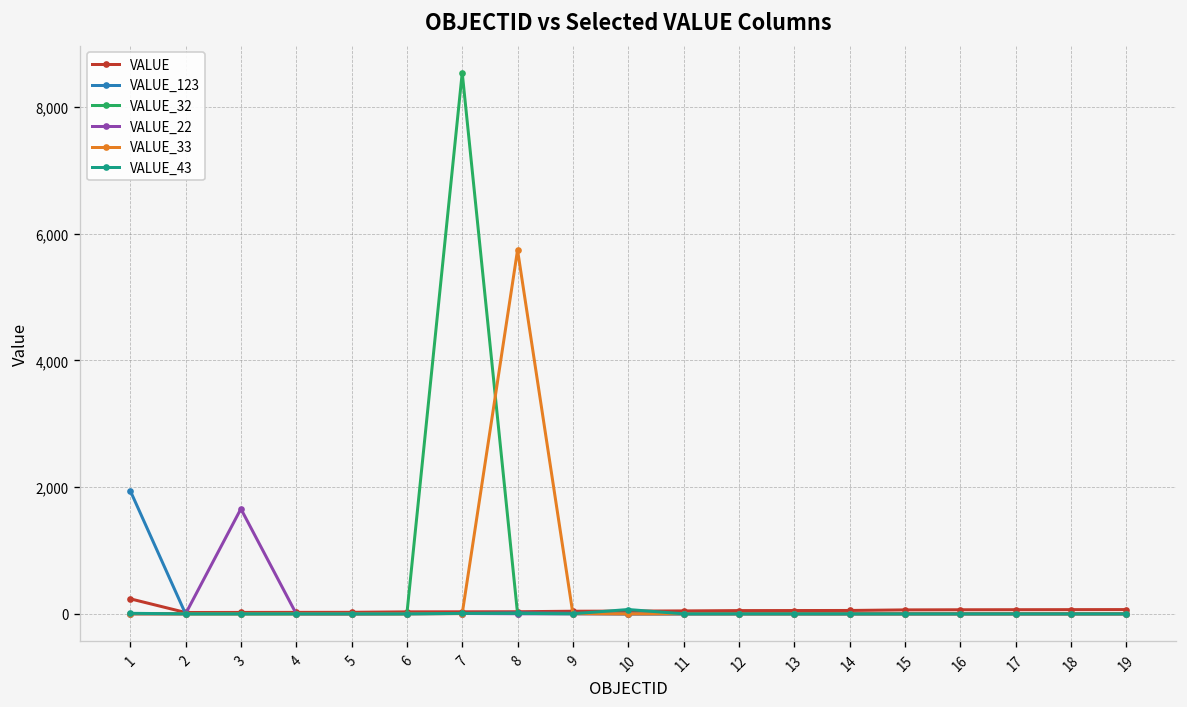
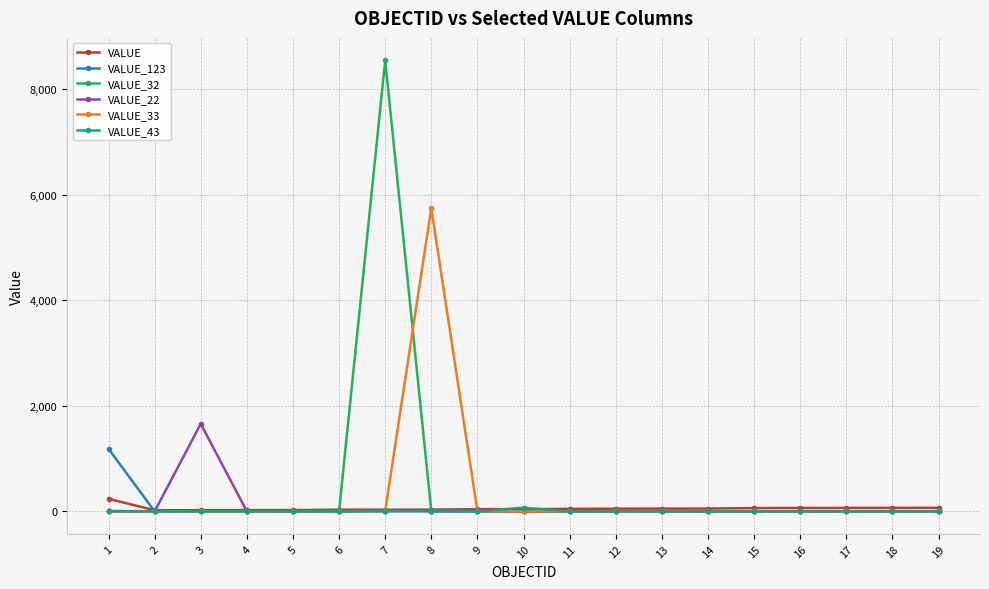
  {
    "VALUE": {
      "1": "200",
      "12": "100",
      "13": "100",
      "14": "100",
      "15": "100",
      "16": "100",
      "17": "100",
      "18": "100",
      "19": "100"
    },
    "VALUE_123": {
-     "1": "1,900"
+     "1": "1,200"
    },
    "VALUE_22": {
      "3": "1,700"
    },
    "VALUE_33": {
      "8": "5,700"
    }
  }
